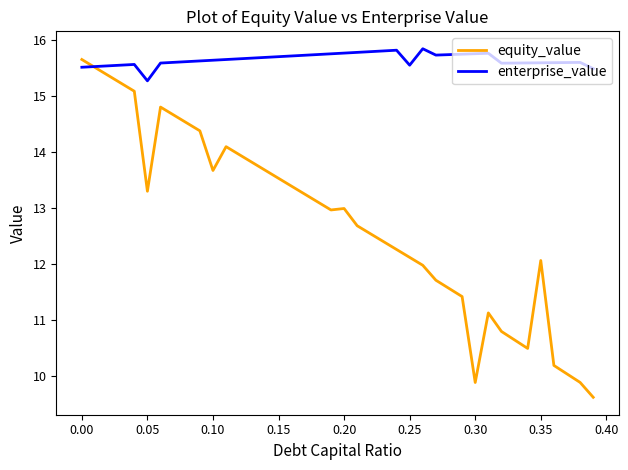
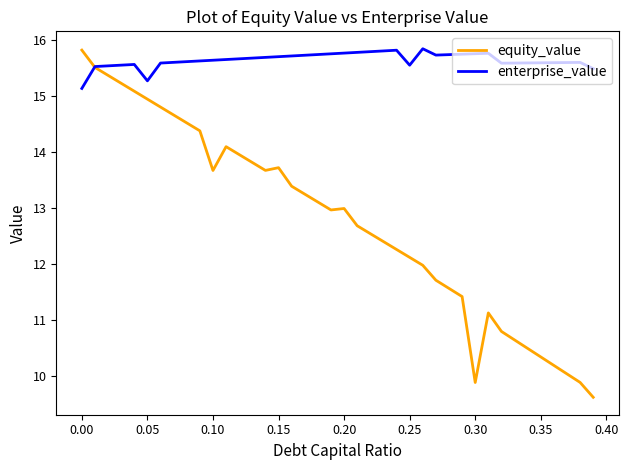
  {
    "equity_value": {
-     "0.00": 15.7,
-     "0.05": 13.3,
+     "0.00": 15.8,
+     "0.05": 14.9,
      "0.10": 13.7,
-     "0.15": 13.5,
+     "0.15": 13.7,
      "0.20": 13.0,
      "0.25": 12.1,
      "0.30": 9.9,
-     "0.35": 12.1
+     "0.35": 10.3
    },
    "enterprise_value": {
-     "0.00": 15.5,
+     "0.00": 15.1,
      "0.05": 15.3,
      "0.10": 15.6,
      "0.15": 15.7,
      "0.20": 15.8,
      "0.25": 15.6
    }
  }
